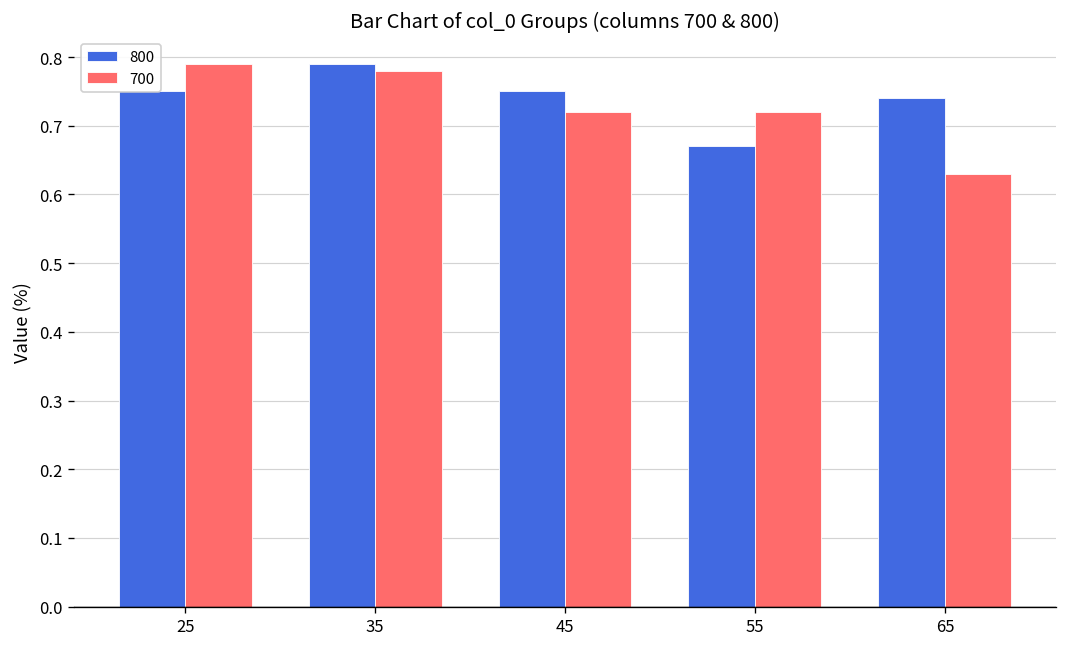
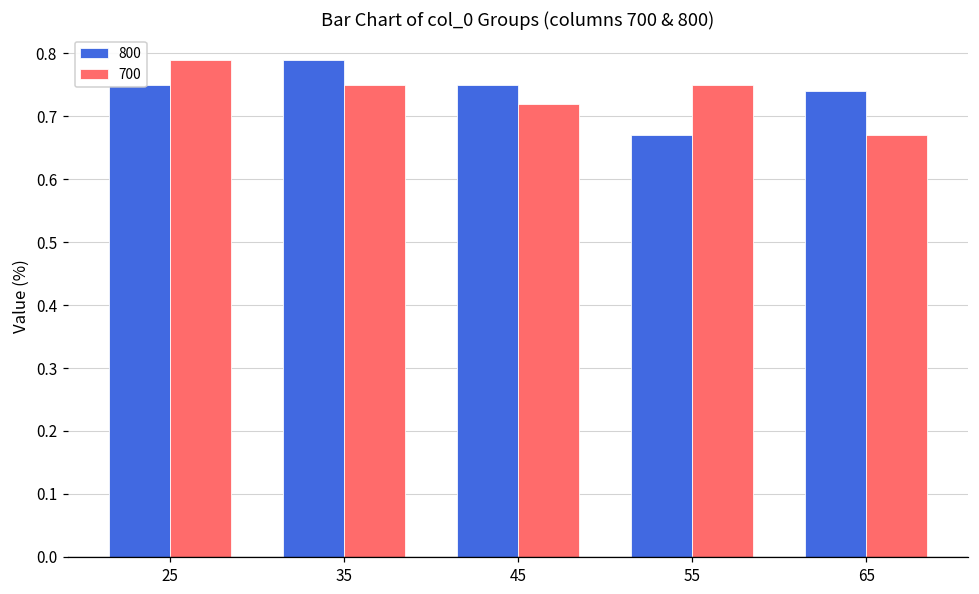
  {
    "800": {
      "35": 0.79,
      "45": 0.75,
      "55": 0.67,
      "65": 0.74
    },
    "700": {
      "25": 0.79,
-     "35": 0.78,
+     "35": 0.75,
      "45": 0.72,
-     "55": 0.72,
-     "65": 0.63
+     "55": 0.75,
+     "65": 0.67
    }
  }
